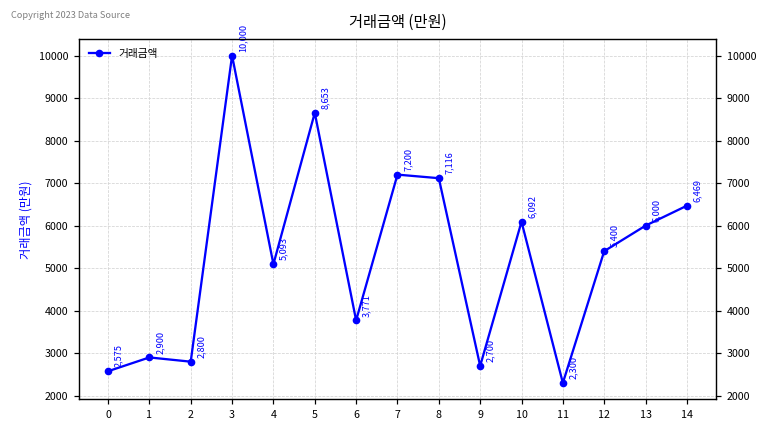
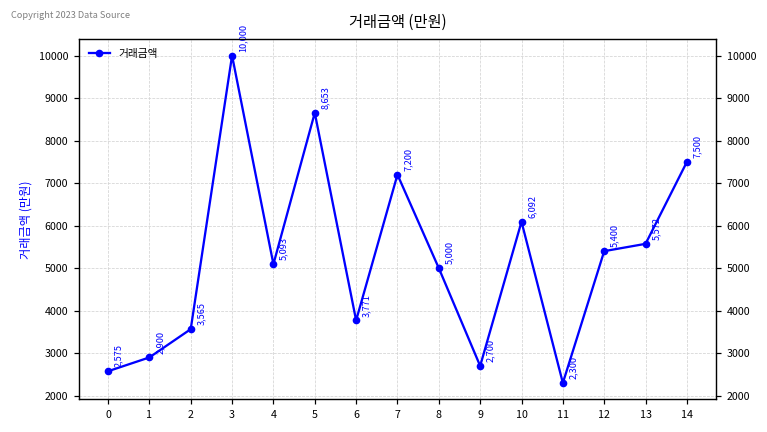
  {
    "0": "2,575",
    "1": "2,900",
-   "2": "2,800",
+   "2": "3,565",
    "3": "10,000",
    "4": "5,093",
    "5": "8,653",
    "6": "3,771",
    "7": "7,200",
-   "8": "7,116",
+   "8": "5,000",
    "9": "2,700",
    "10": "6,092",
    "11": "2,300",
    "12": "5,400",
-   "13": "6,000",
-   "14": "6,469"
+   "13": "5,572",
+   "14": "7,500"
  }
